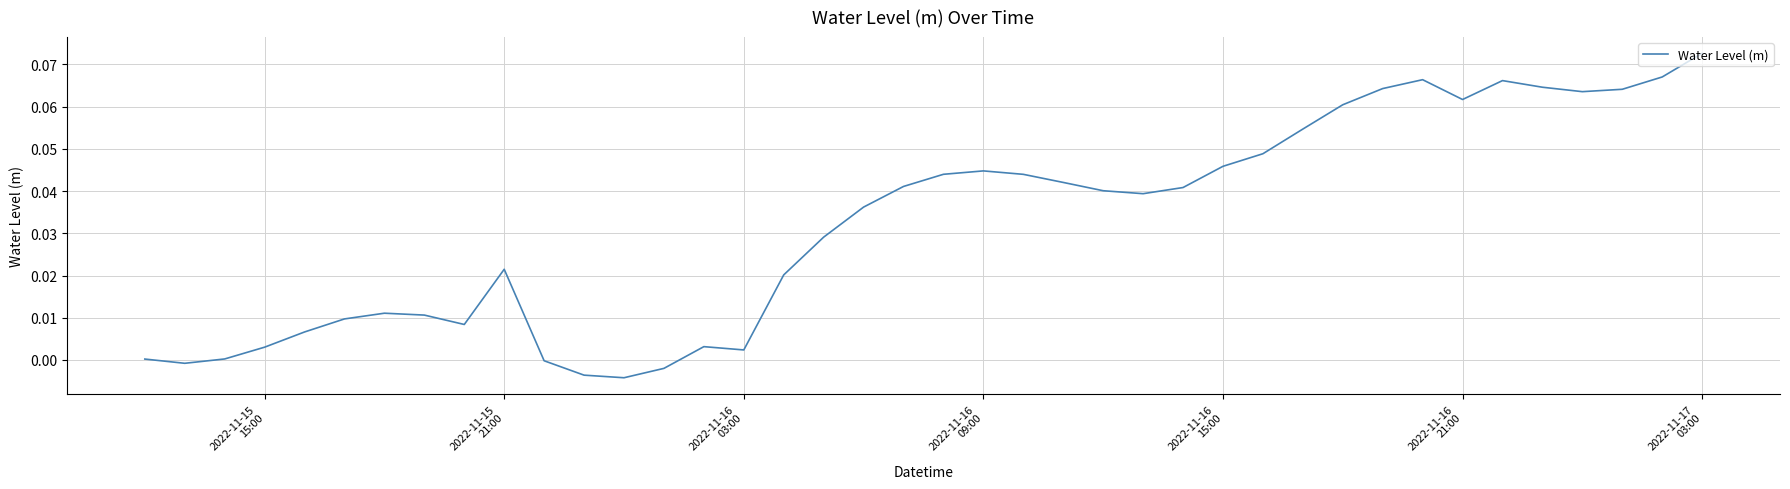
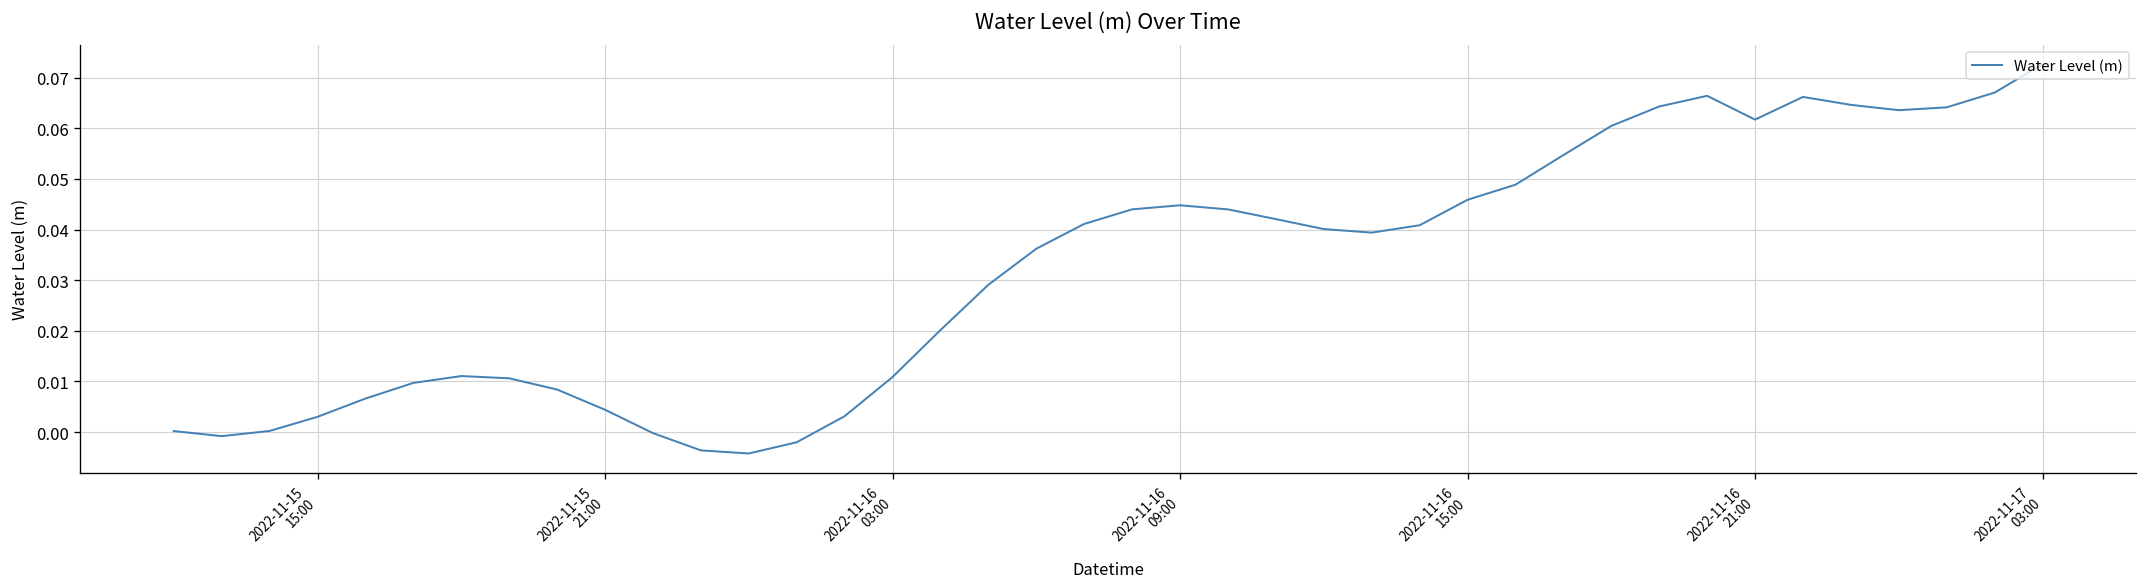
  {
    "2022-11-15 15:00": 0.003,
-   "2022-11-15 21:00": 0.021,
-   "2022-11-16 03:00": 0.002,
+   "2022-11-15 21:00": 0.004,
+   "2022-11-16 03:00": 0.011,
    "2022-11-16 09:00": 0.045,
    "2022-11-16 15:00": 0.046,
    "2022-11-16 21:00": 0.062
  }
